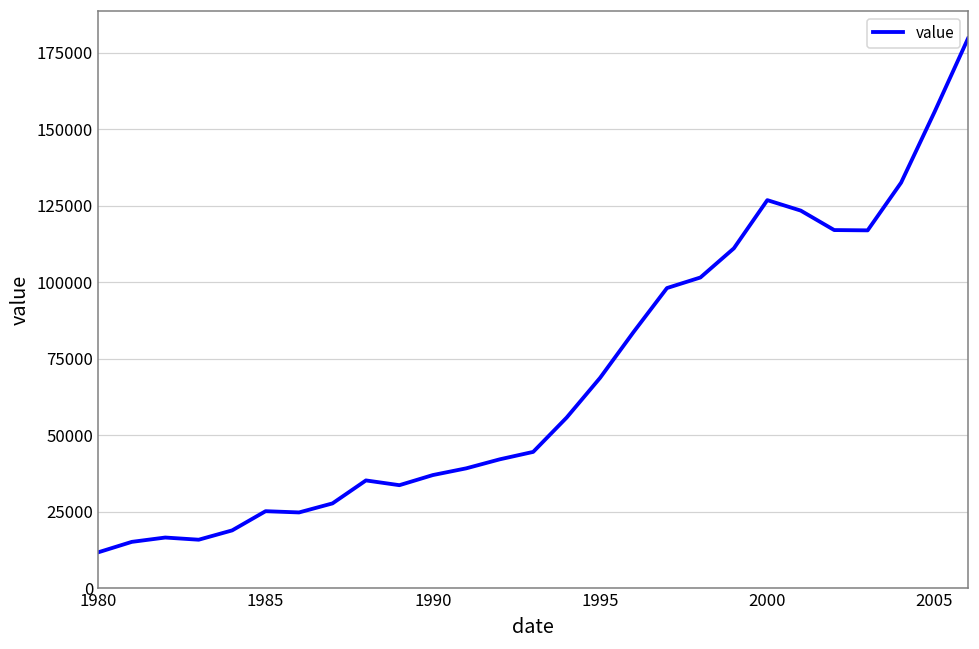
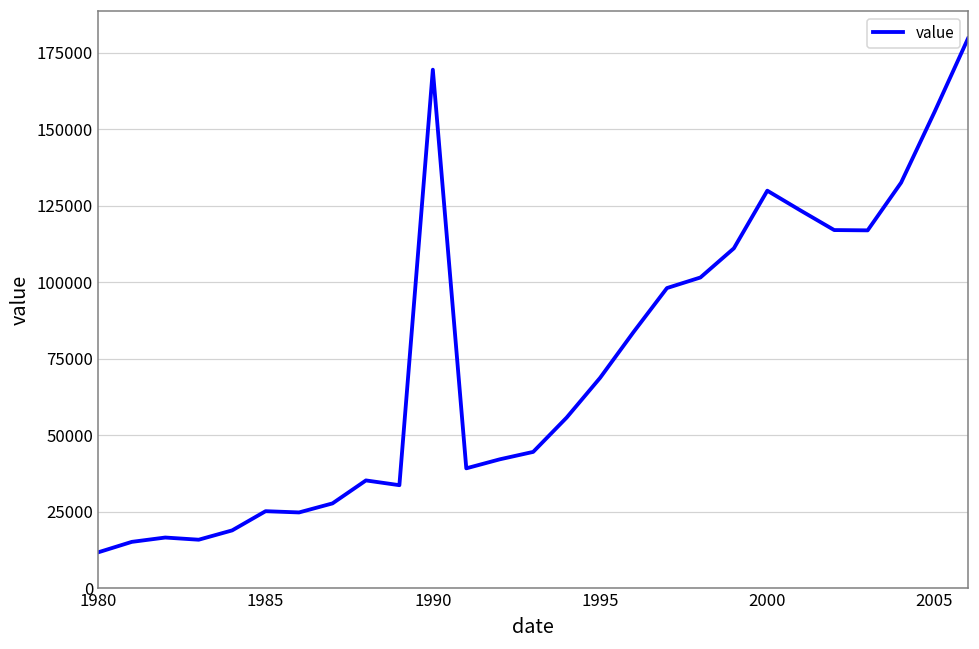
  {
    "1980": 12000,
    "1985": 25000,
-   "1990": 37000,
+   "1990": 170000,
    "1995": 69000,
-   "2000": 127000,
+   "2000": 130000,
    "2005": 156000
  }
